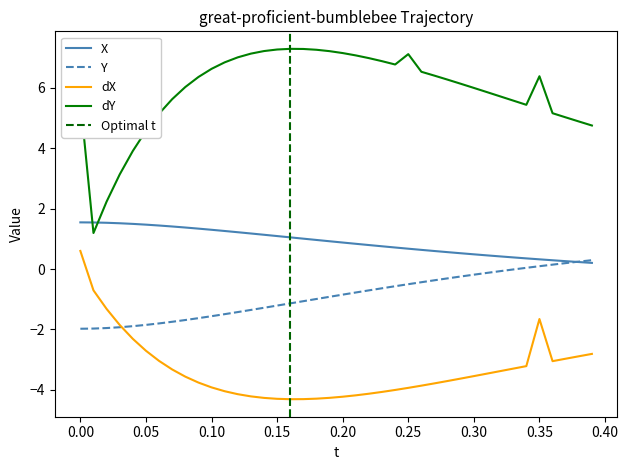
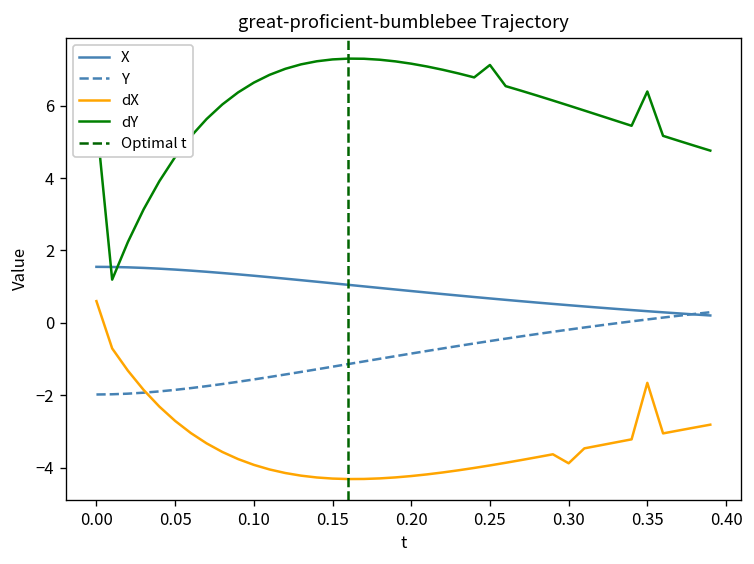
  {
    "dX": {
      "0.00": 0.6,
      "0.05": -2.7,
      "0.10": -3.9,
      "0.15": -4.3,
      "0.20": -4.2,
      "0.25": -3.9,
-     "0.30": -3.5,
+     "0.30": -3.9,
      "0.35": -1.7
    },
    "dY": {
      "0.10": 6.6,
      "0.15": 7.3,
      "0.20": 7.2,
      "0.25": 7.1,
      "0.30": 6.0,
      "0.35": 6.4
    }
  }
